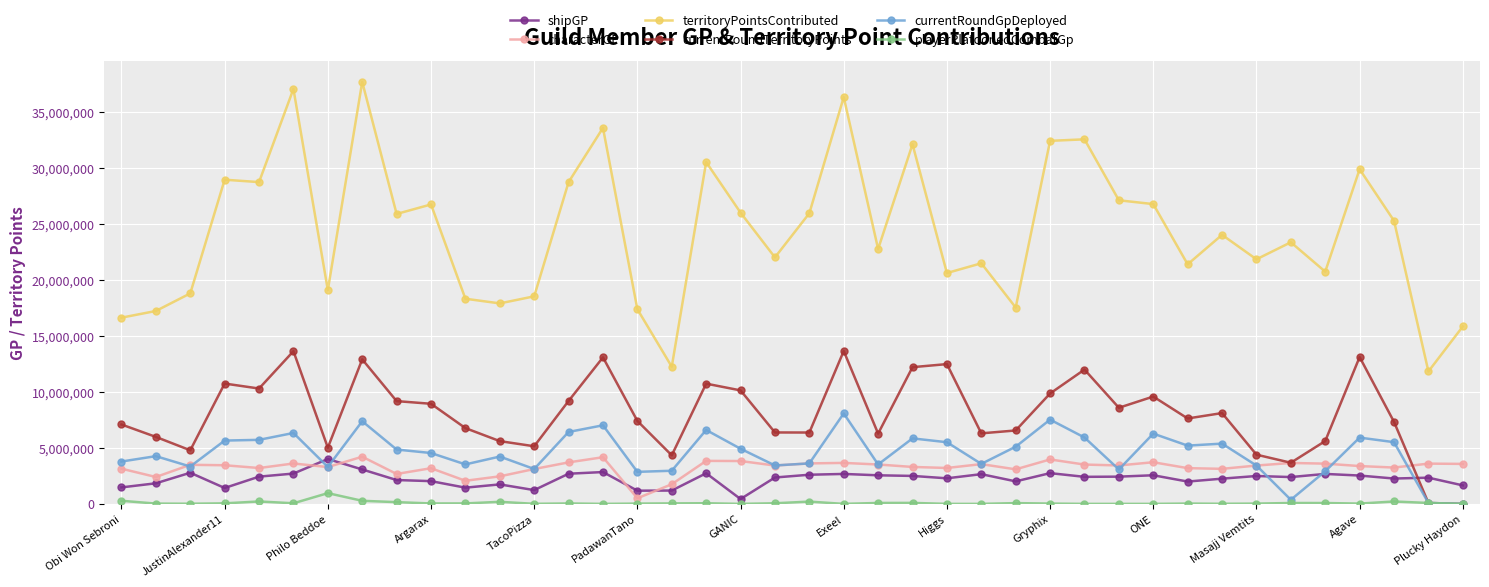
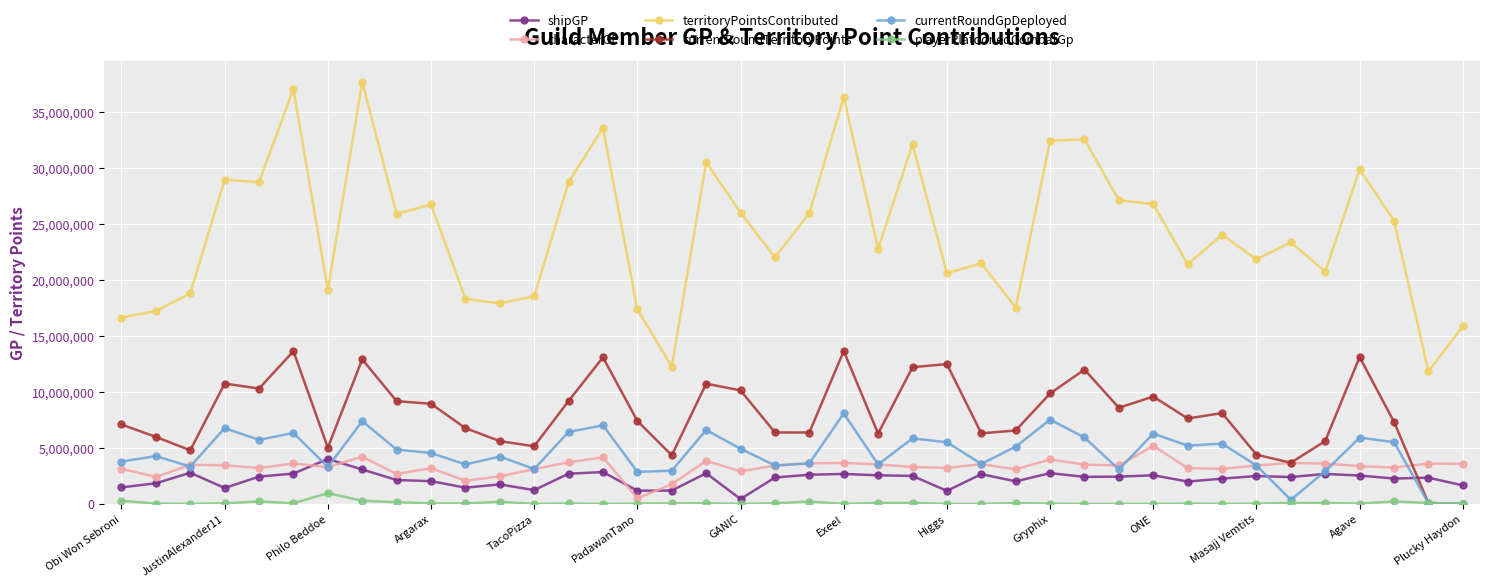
  {
    "shipGP": {
      "Obi Won Sebroni": "1,500,000",
      "JustinAlexander11": "1,400,000",
      "Philo Beddoe": "4,000,000",
      "Argarax": "2,000,000",
      "TacoPizza": "1,200,000",
      "PadawanTano": "1,200,000",
      "GANIC": "400,000",
      "Exeel": "2,700,000",
-     "Higgs": "2,300,000",
+     "Higgs": "1,200,000",
      "Gryphix": "2,700,000",
      "ONE": "2,600,000",
      "Masajj Vemtits": "2,500,000",
      "Agave": "2,500,000",
      "Plucky Haydon": "1,700,000"
    },
    "characterGP": {
      "Obi Won Sebroni": "3,100,000",
      "JustinAlexander11": "3,400,000",
      "Argarax": "3,200,000",
      "PadawanTano": "500,000",
-     "GANIC": "3,800,000",
+     "GANIC": "2,900,000",
      "Exeel": "3,700,000",
      "Higgs": "3,200,000",
      "Gryphix": "4,000,000",
-     "ONE": "3,700,000",
+     "ONE": "5,200,000",
      "Agave": "3,400,000",
      "Plucky Haydon": "3,600,000"
    },
    "territoryPointsContributed": {
      "Obi Won Sebroni": "16,600,000",
      "JustinAlexander11": "28,900,000",
      "Philo Beddoe": "19,100,000",
      "Argarax": "26,700,000",
      "TacoPizza": "18,500,000",
      "PadawanTano": "17,400,000",
      "GANIC": "26,000,000",
      "Exeel": "36,300,000",
      "Higgs": "20,600,000",
      "Gryphix": "32,400,000",
      "ONE": "26,800,000",
      "Masajj Vemtits": "21,800,000",
      "Agave": "29,900,000",
      "Plucky Haydon": "15,800,000"
    },
    "currentRoundTerritoryPoints": {
      "Obi Won Sebroni": "7,100,000",
      "JustinAlexander11": "10,700,000",
      "Philo Beddoe": "5,000,000",
      "Argarax": "8,900,000",
      "TacoPizza": "5,100,000",
      "PadawanTano": "7,400,000",
      "GANIC": "10,100,000",
      "Exeel": "13,600,000",
      "Higgs": "12,500,000",
      "Gryphix": "9,900,000",
      "ONE": "9,600,000",
      "Masajj Vemtits": "4,400,000",
      "Agave": "13,100,000"
    },
    "currentRoundGpDeployed": {
      "Obi Won Sebroni": "3,800,000",
-     "JustinAlexander11": "5,600,000",
+     "JustinAlexander11": "6,800,000",
      "Argarax": "4,500,000",
      "PadawanTano": "2,900,000",
      "GANIC": "4,900,000",
      "Exeel": "8,100,000",
      "Higgs": "5,500,000",
      "Gryphix": "7,500,000",
      "ONE": "6,300,000",
      "Agave": "5,900,000"
    },
    "playerPlatoonedCombatGp": {
      "Obi Won Sebroni": "300,000",
      "JustinAlexander11": "0",
      "Philo Beddoe": "1,000,000",
      "Argarax": "0",
      "TacoPizza": "0",
      "PadawanTano": "0",
      "GANIC": "0",
      "Exeel": "0",
      "Higgs": "0",
      "Gryphix": "0",
      "ONE": "0",
      "Masajj Vemtits": "0",
      "Agave": "0"
    }
  }
